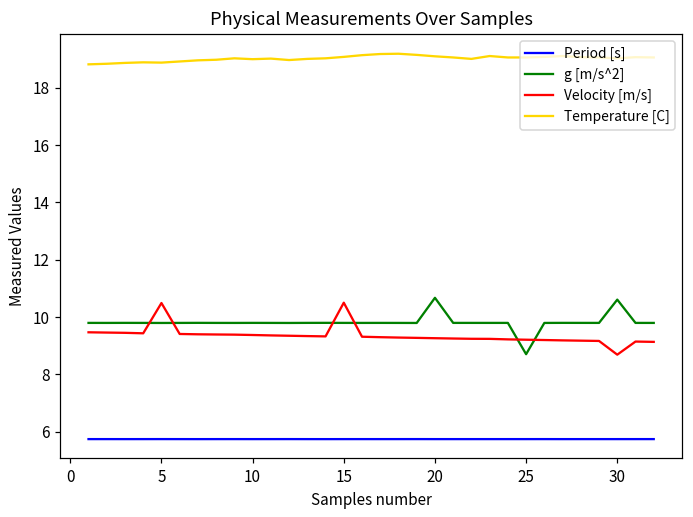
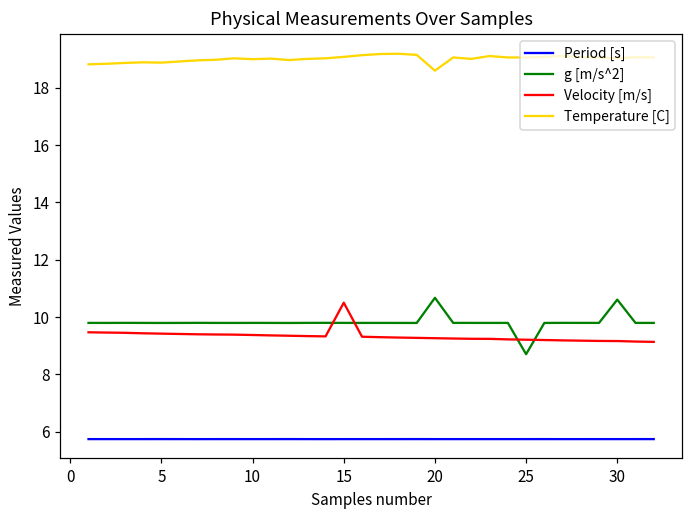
  {
    "Period [s]": {
      "5": 5.7,
      "10": 5.7,
      "15": 5.7,
      "20": 5.7,
      "25": 5.7,
      "30": 5.7
    },
    "g [m/s^2]": {
      "5": 9.8,
      "10": 9.8,
      "15": 9.8,
      "20": 10.7,
      "25": 8.7,
      "30": 10.6
    },
    "Velocity [m/s]": {
-     "5": 10.5,
+     "5": 9.4,
      "10": 9.4,
      "15": 10.5,
      "20": 9.3,
      "25": 9.2,
-     "30": 8.7
+     "30": 9.2
    },
    "Temperature [C]": {
      "5": 18.9,
      "10": 19.0,
      "15": 19.1,
-     "20": 19.1
+     "20": 18.6
    }
  }
